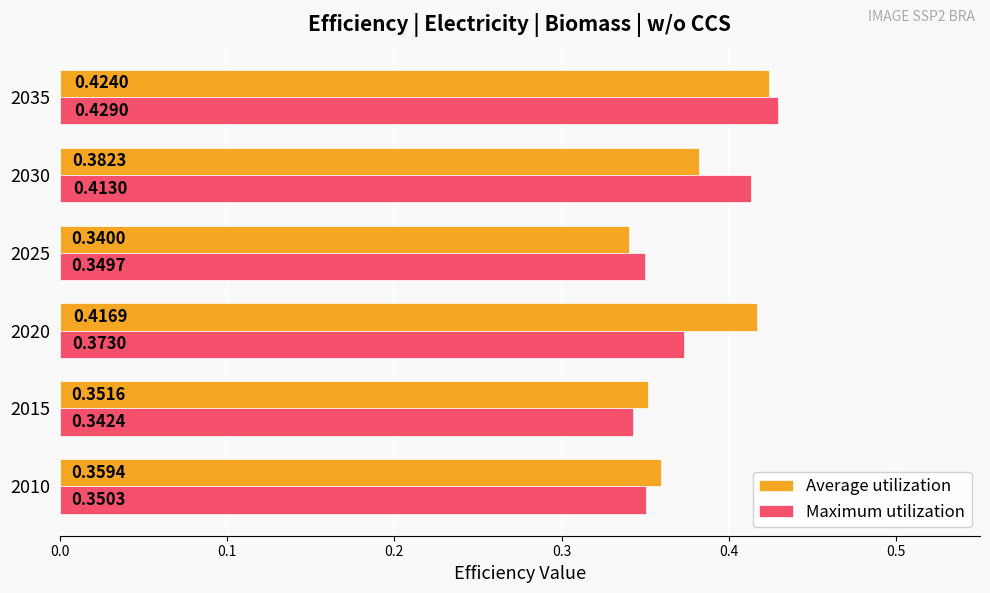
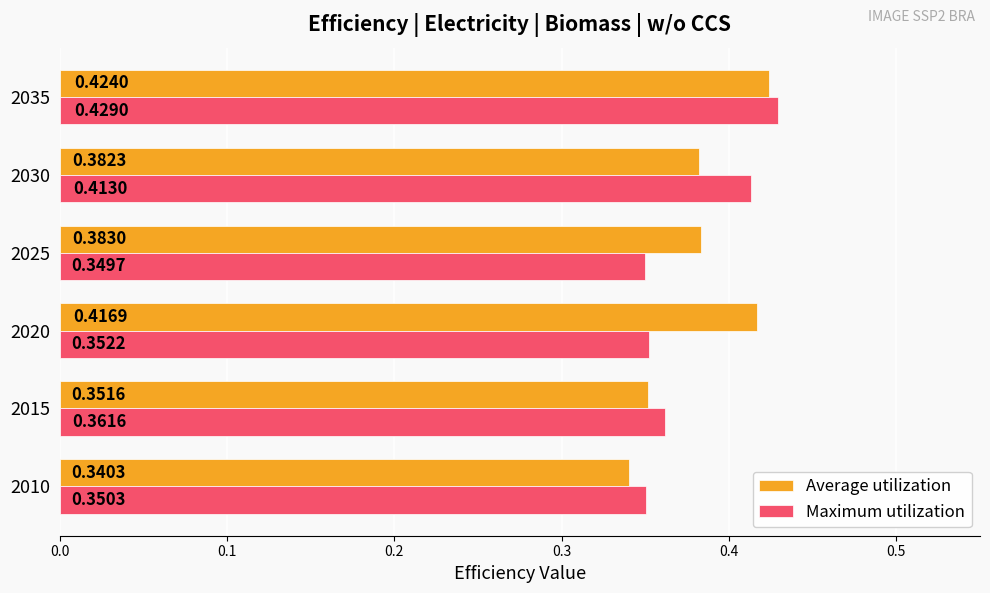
  {
    "Average utilization": {
      "2035": 0.4240,
      "2030": 0.3823,
-     "2025": 0.3400,
+     "2025": 0.3830,
      "2020": 0.4169,
      "2015": 0.3516,
-     "2010": 0.3594
+     "2010": 0.3403
    },
    "Maximum utilization": {
      "2035": 0.4290,
      "2030": 0.4130,
      "2025": 0.3497,
-     "2020": 0.3730,
-     "2015": 0.3424,
+     "2020": 0.3522,
+     "2015": 0.3616,
      "2010": 0.3503
    }
  }
